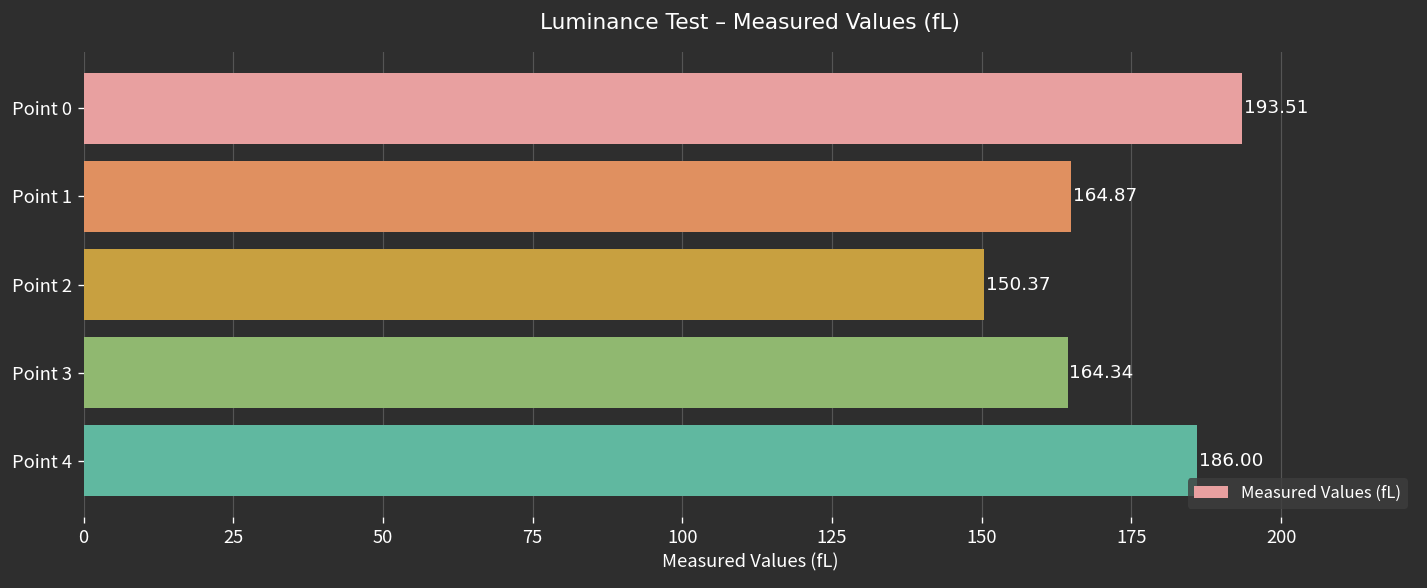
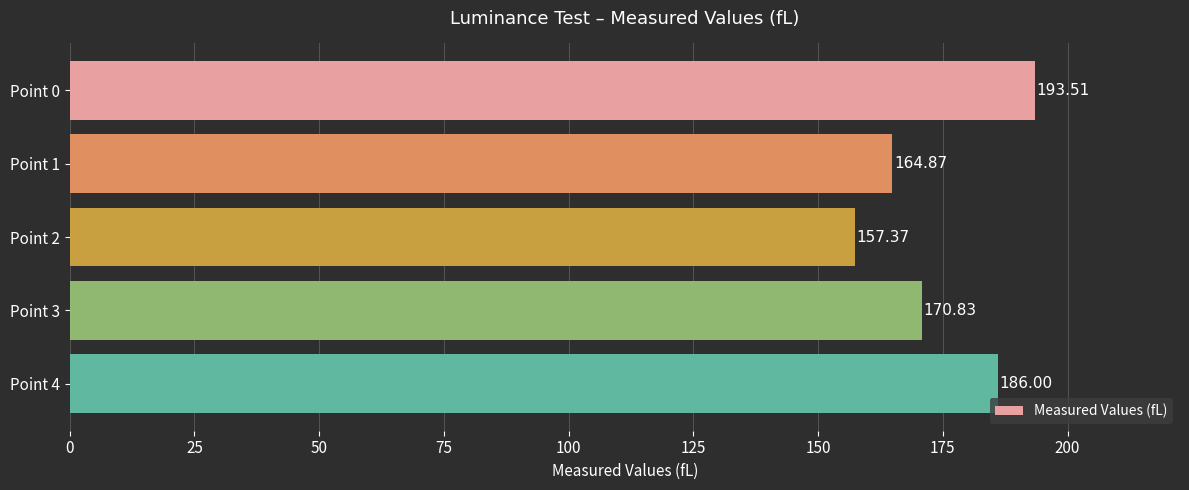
  {
    "Point 0": 193.51,
    "Point 1": 164.87,
-   "Point 2": 150.37,
-   "Point 3": 164.34,
+   "Point 2": 157.37,
+   "Point 3": 170.83,
    "Point 4": 186.00
  }
